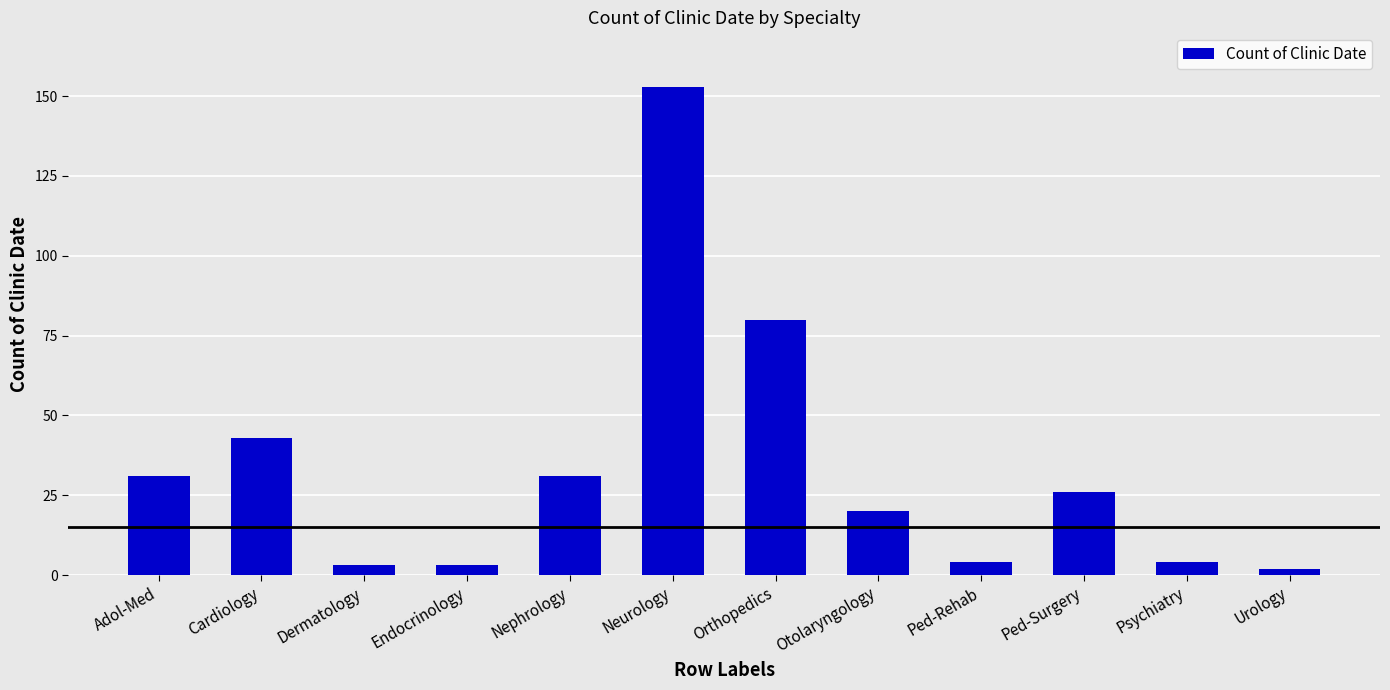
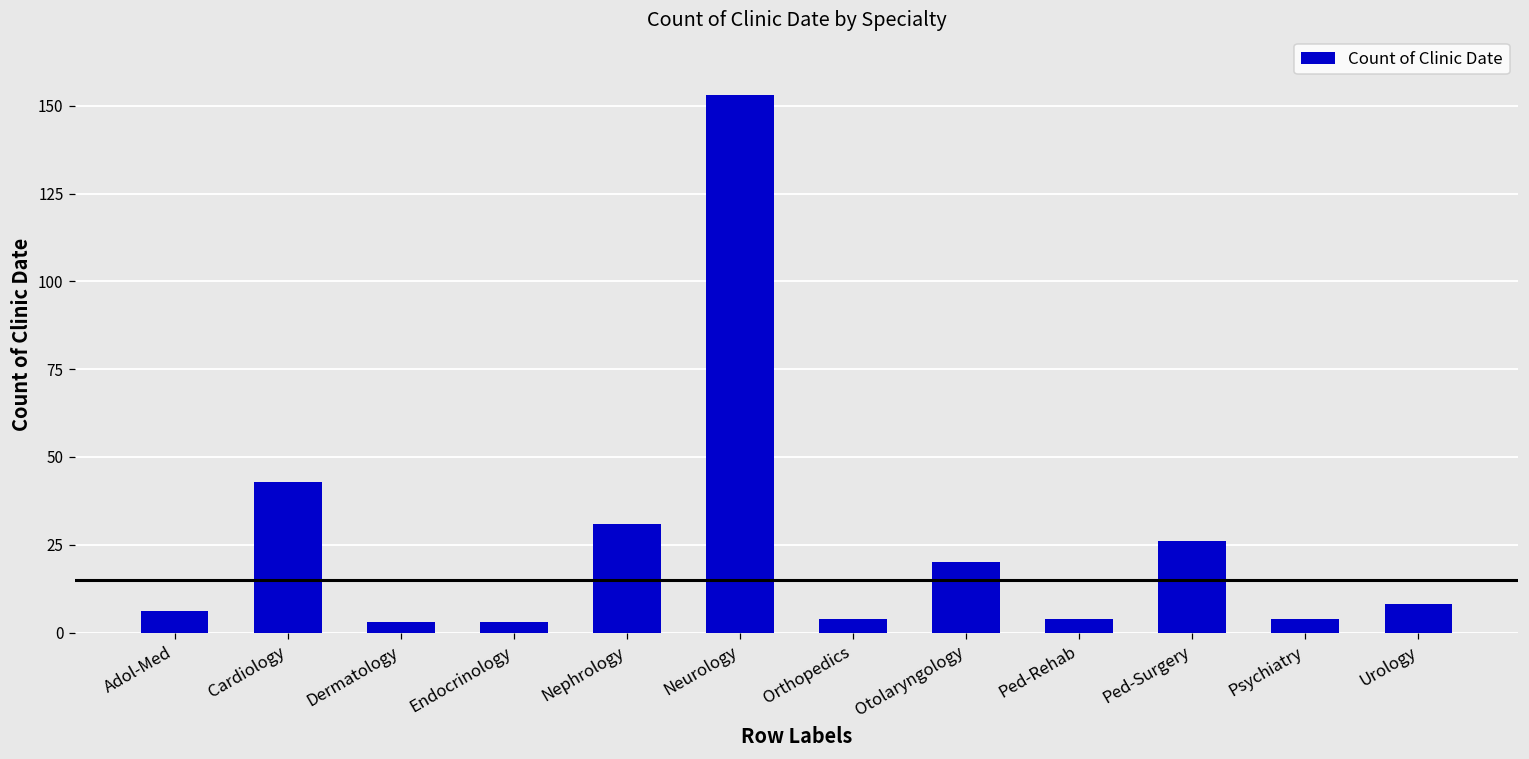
  {
-   "Adol-Med": 31,
+   "Adol-Med": 6,
    "Cardiology": 43,
    "Dermatology": 3,
    "Endocrinology": 3,
    "Nephrology": 31,
    "Neurology": 153,
-   "Orthopedics": 80,
+   "Orthopedics": 4,
    "Otolaryngology": 20,
    "Ped-Rehab": 4,
    "Ped-Surgery": 26,
    "Psychiatry": 4,
-   "Urology": 2
+   "Urology": 8
  }
